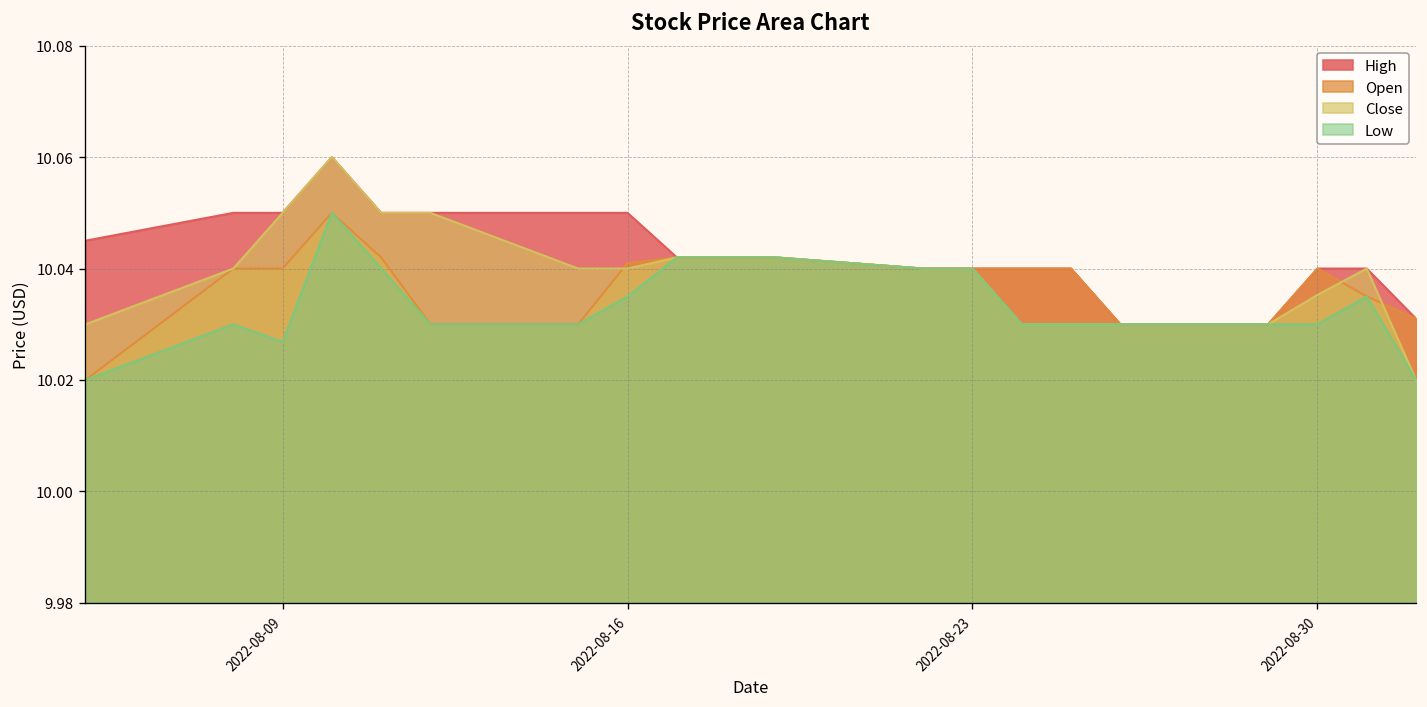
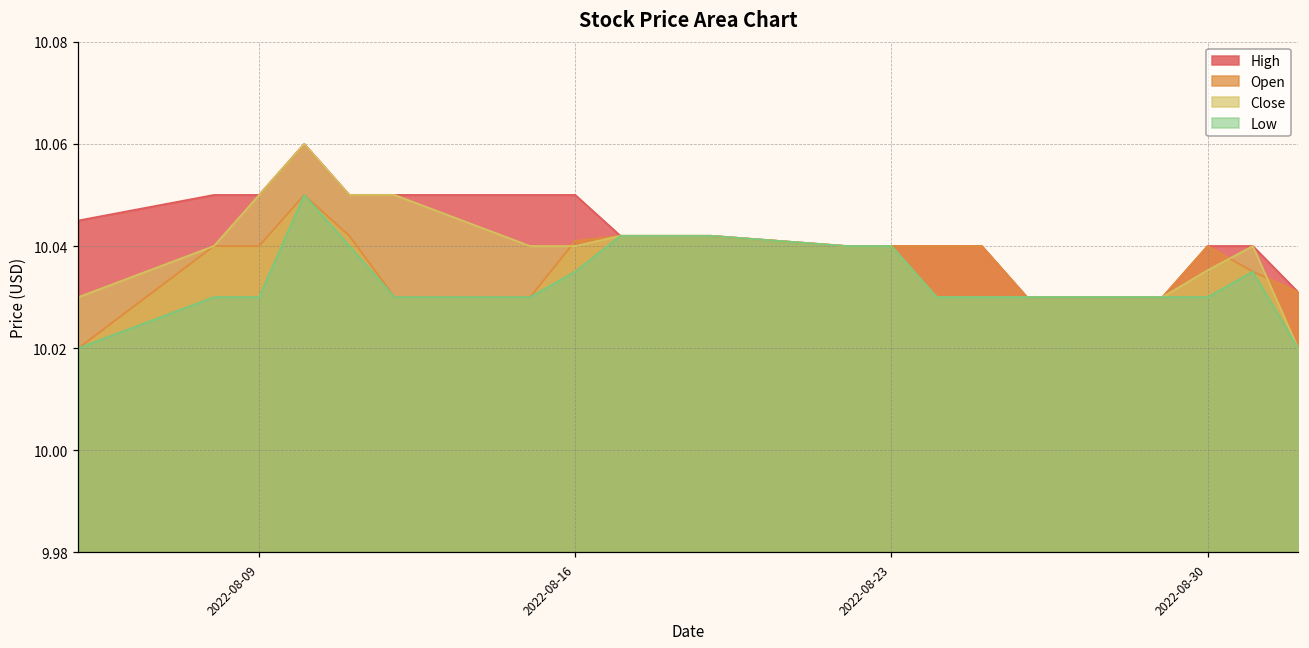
  {
    "Close": {
      "2022-08-16": 10.040,
      "2022-08-30": 10.035
    },
    "Low": {
-     "2022-08-09": 10.027,
+     "2022-08-09": 10.030,
      "2022-08-16": 10.035,
      "2022-08-30": 10.030
    }
  }
